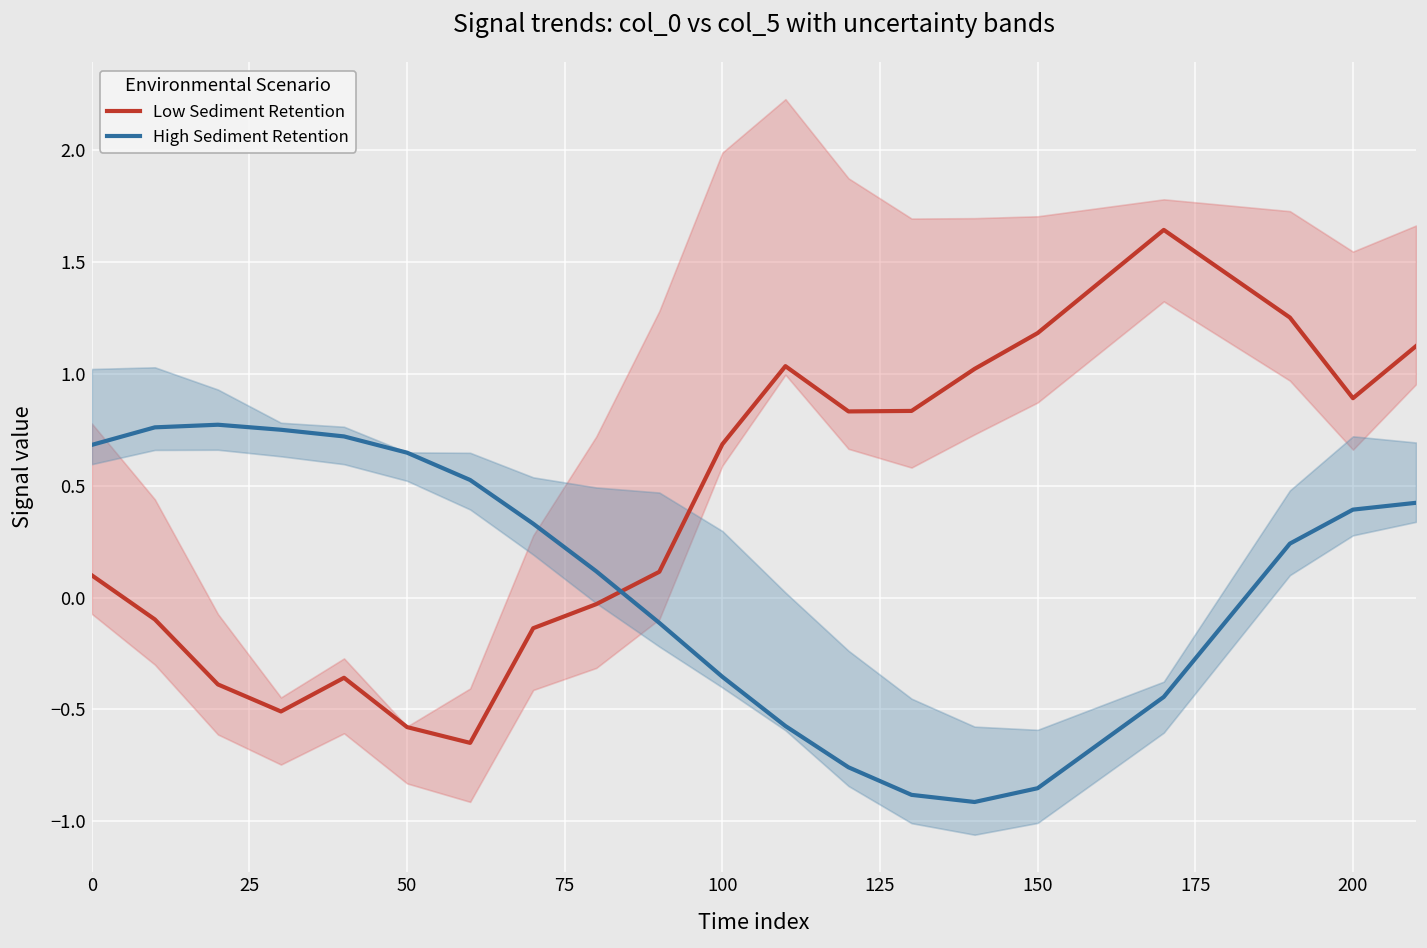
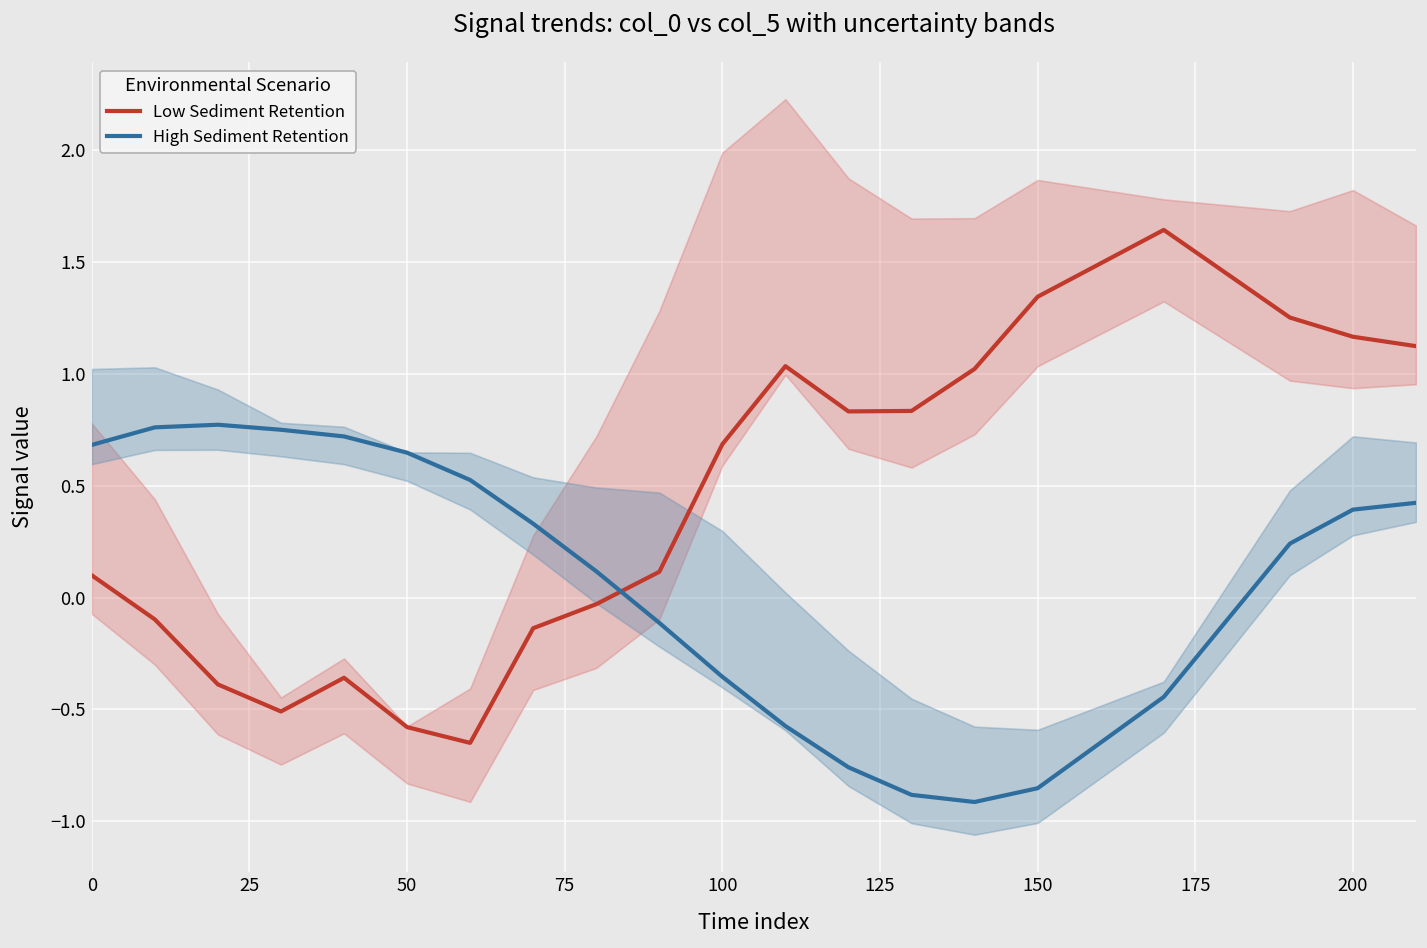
  {
    "Low Sediment Retention": {
      "0": 0.10,
      "100": 0.69,
-     "150": 1.18,
-     "200": 0.89
+     "150": 1.35,
+     "200": 1.17
    }
  }
